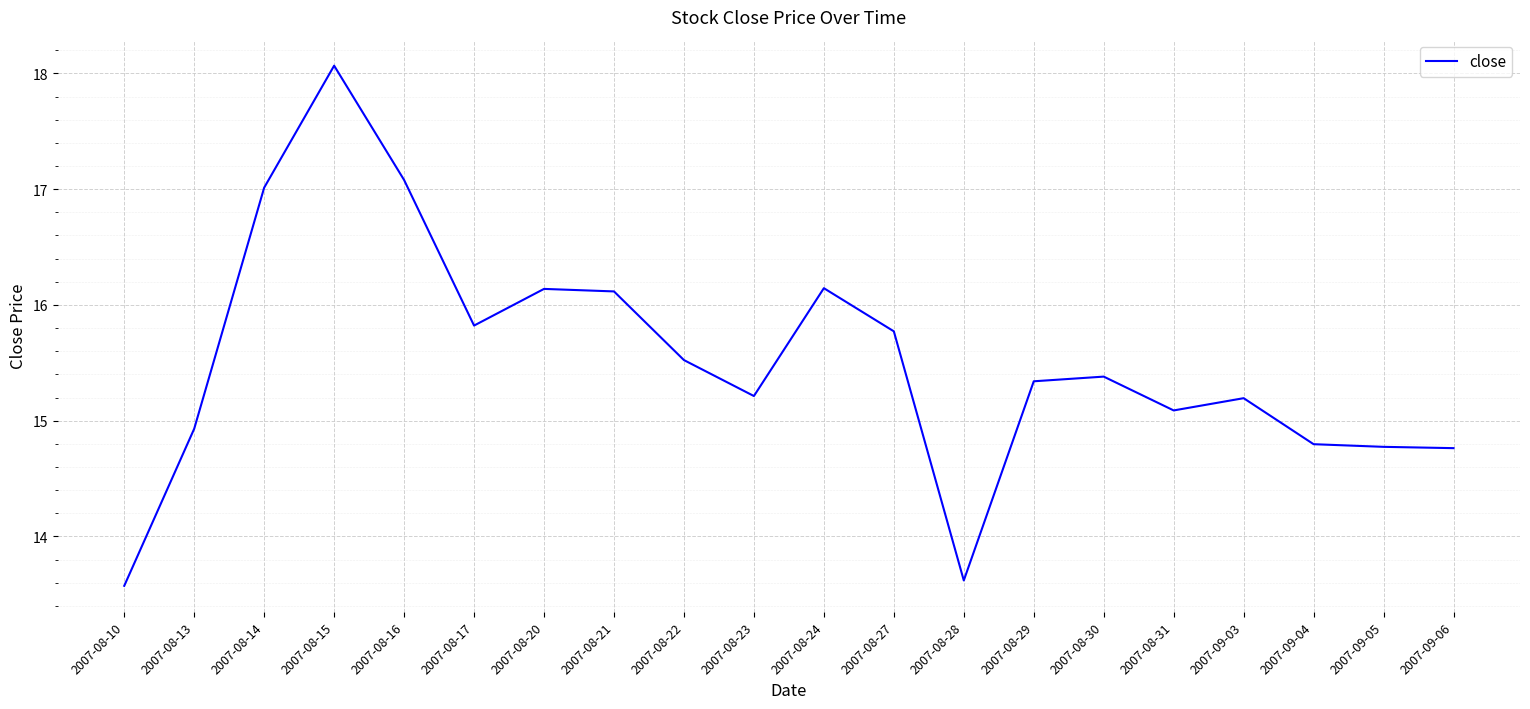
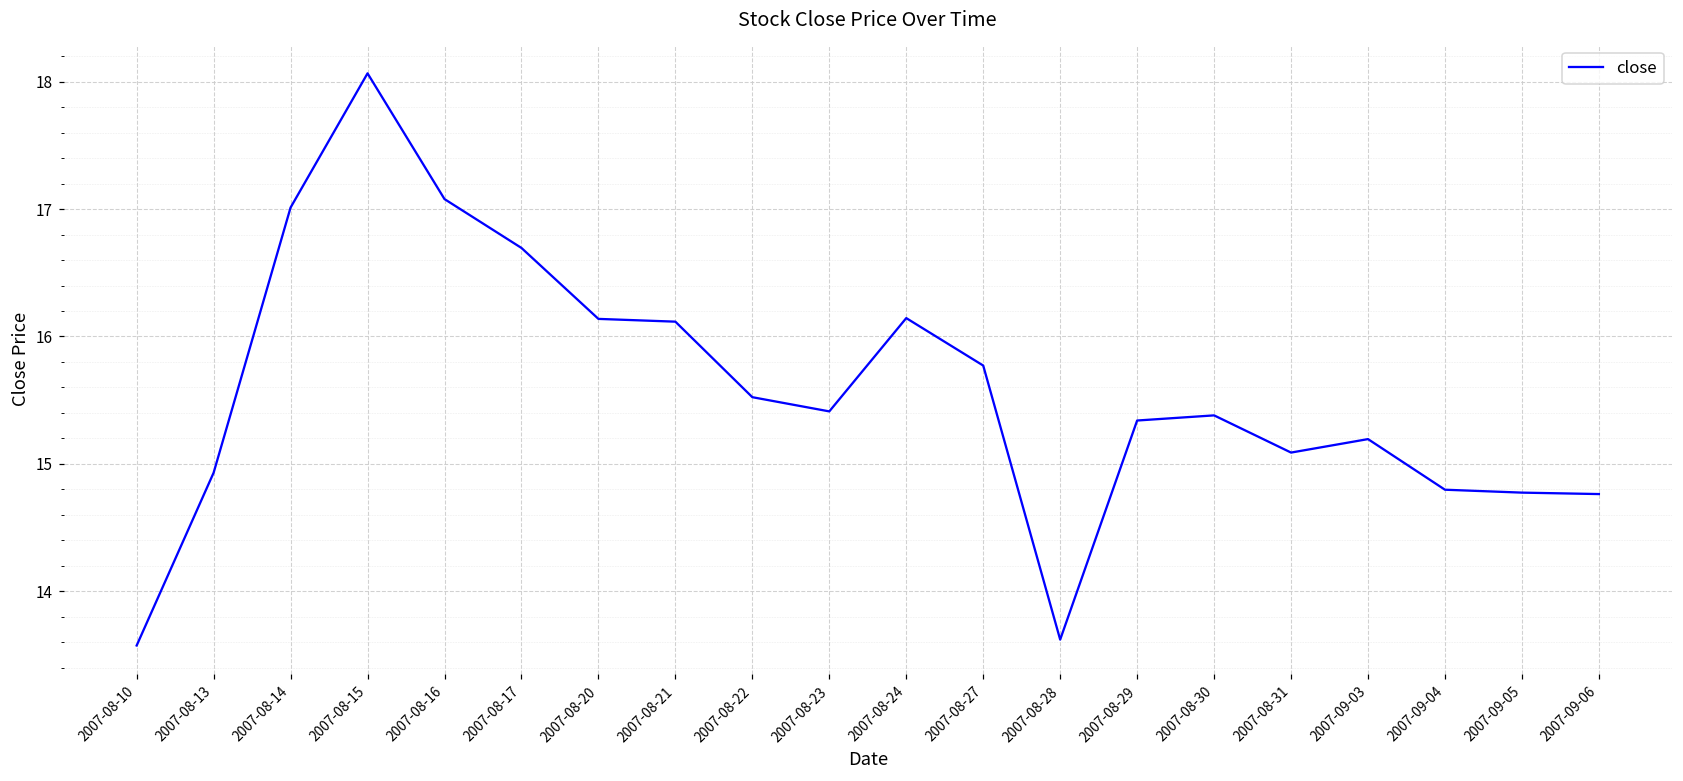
  {
    "2007-08-10": 13.57,
    "2007-08-13": 14.93,
    "2007-08-14": 17.01,
    "2007-08-15": 18.07,
    "2007-08-16": 17.08,
-   "2007-08-17": 15.82,
+   "2007-08-17": 16.70,
    "2007-08-20": 16.14,
    "2007-08-21": 16.12,
    "2007-08-22": 15.52,
-   "2007-08-23": 15.21,
+   "2007-08-23": 15.41,
    "2007-08-24": 16.14,
    "2007-08-27": 15.77,
    "2007-08-28": 13.62,
    "2007-08-29": 15.34,
    "2007-08-30": 15.38,
    "2007-08-31": 15.09,
    "2007-09-03": 15.19,
    "2007-09-04": 14.80,
    "2007-09-05": 14.77,
    "2007-09-06": 14.76
  }
